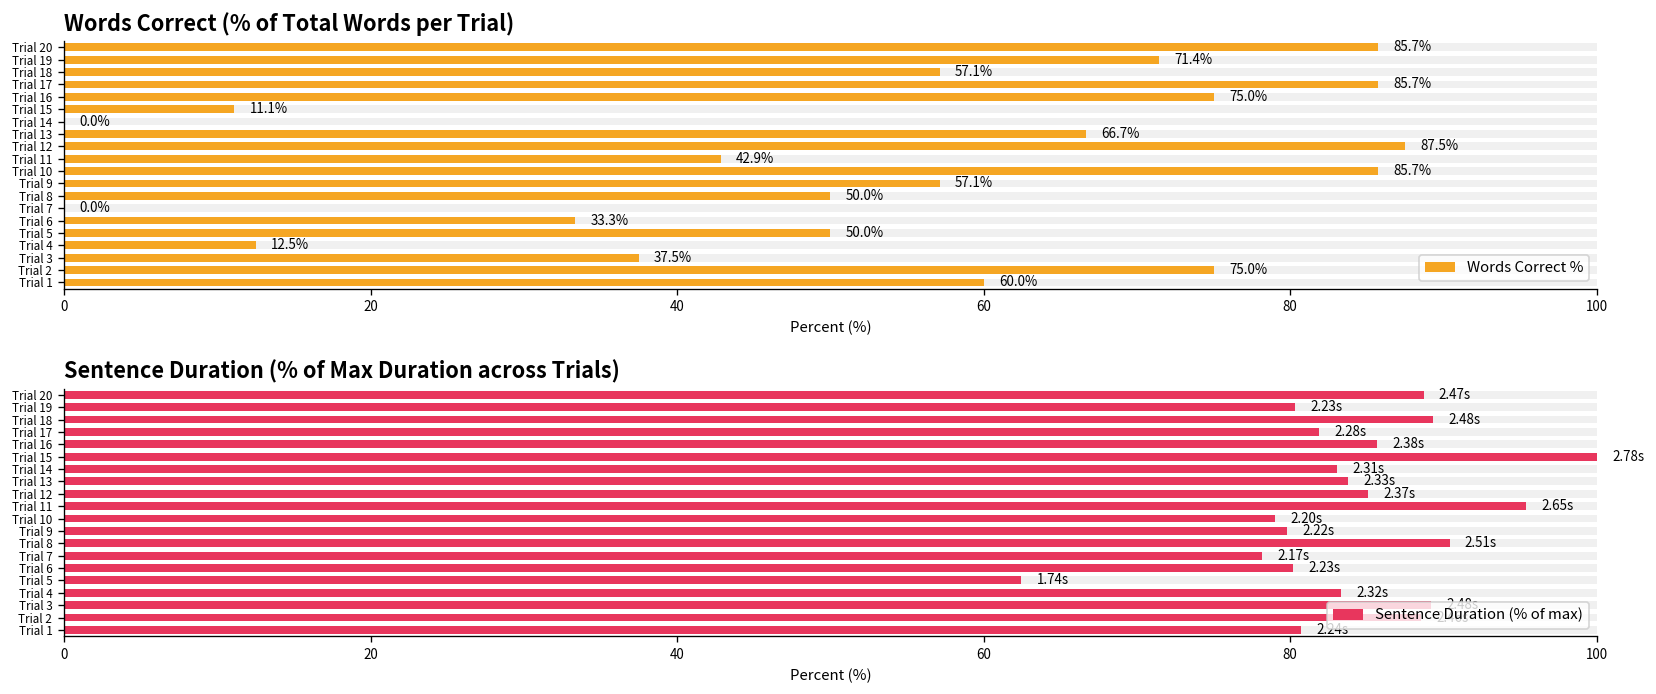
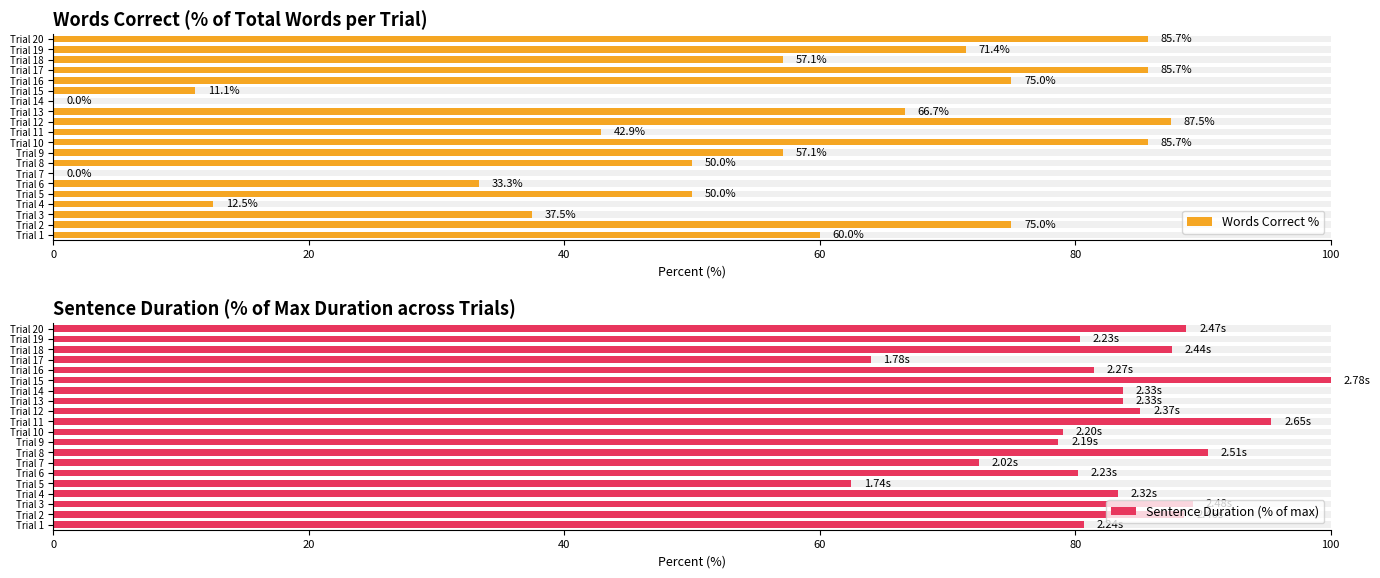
  {
    "Words Correct (% of Total Words per Trial)": {
      "Words Correct %": {
        "Trial 14": "0.0%",
        "Trial 7": "0.0%"
      }
    },
    "Sentence Duration (% of Max Duration across Trials)": {
      "Sentence Duration (% of max)": {
-       "Trial 18": "2.48s",
-       "Trial 17": "2.28s",
-       "Trial 16": "2.38s",
-       "Trial 14": "2.31s",
-       "Trial 9": "2.22s",
-       "Trial 7": "2.17s"
+       "Trial 18": "2.44s",
+       "Trial 17": "1.78s",
+       "Trial 16": "2.27s",
+       "Trial 14": "2.33s",
+       "Trial 9": "2.19s",
+       "Trial 7": "2.02s"
      }
    }
  }
